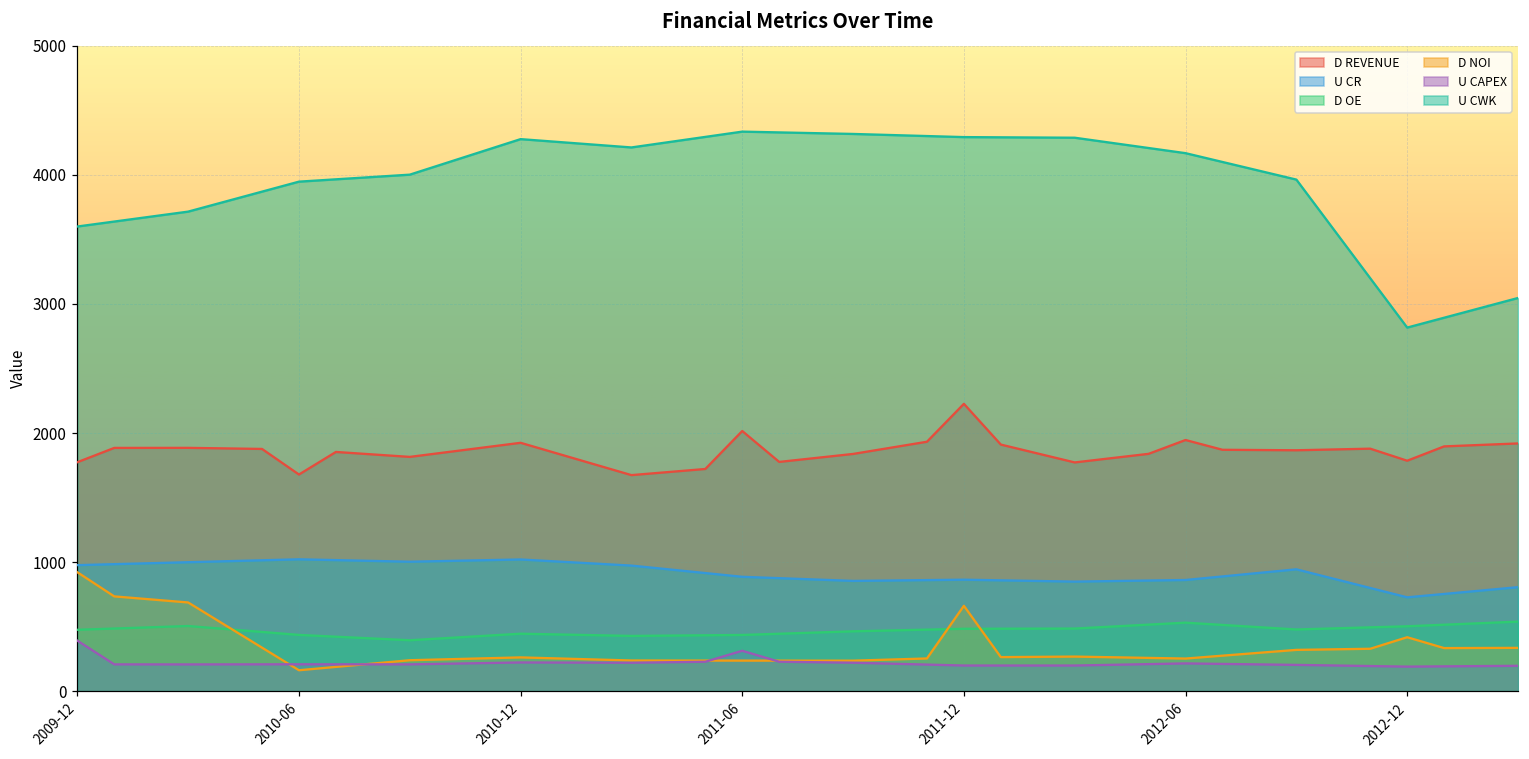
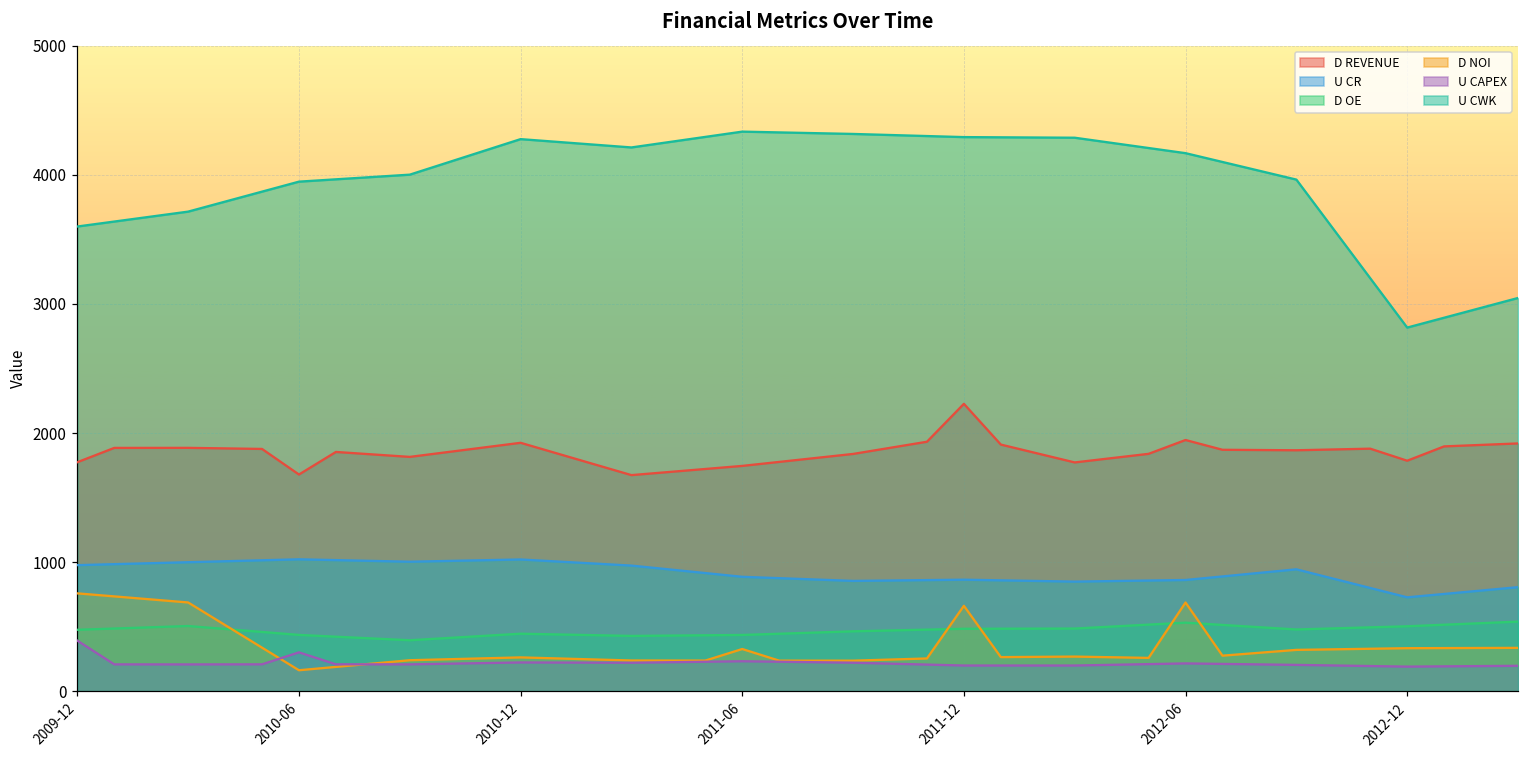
  {
    "D REVENUE": {
      "2009-12": 1770,
      "2010-06": 1680,
      "2010-12": 1920,
-     "2011-06": 2020,
+     "2011-06": 1750,
      "2011-12": 2230,
      "2012-06": 1950,
      "2012-12": 1790
    },
    "D NOI": {
-     "2009-12": 920,
+     "2009-12": 760,
      "2010-06": 160,
      "2010-12": 260,
-     "2011-06": 240,
+     "2011-06": 330,
      "2011-12": 660,
-     "2012-06": 250,
-     "2012-12": 420
+     "2012-06": 690,
+     "2012-12": 330
    },
    "U CAPEX": {
      "2009-12": 390,
-     "2010-06": 210,
+     "2010-06": 300,
      "2010-12": 220,
-     "2011-06": 310,
+     "2011-06": 230,
      "2011-12": 200,
      "2012-06": 210,
      "2012-12": 190
    }
  }
